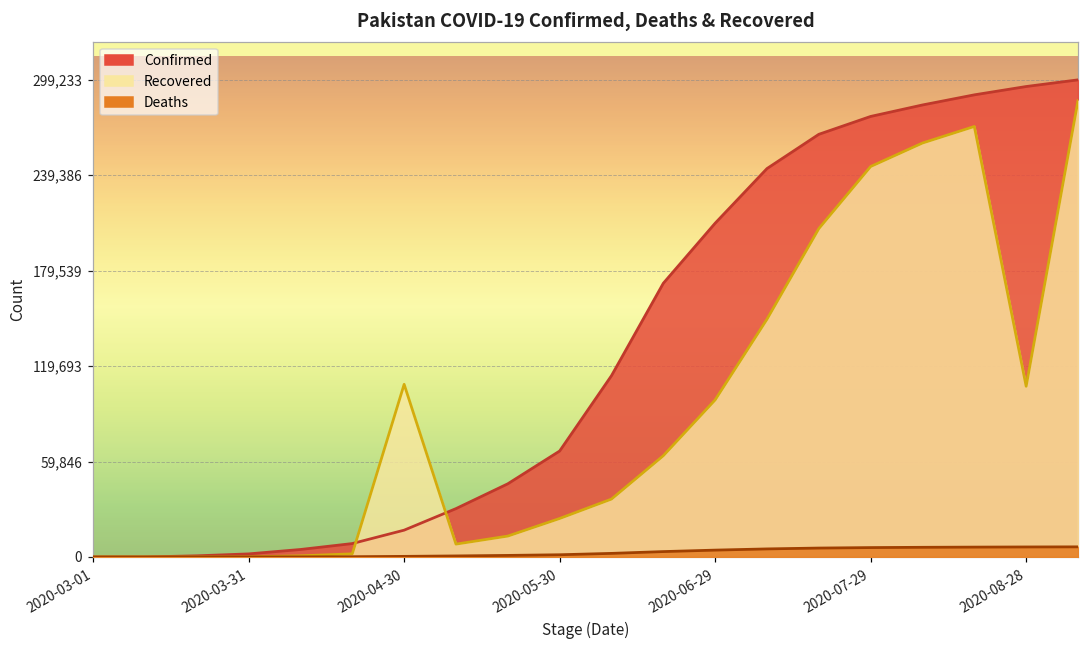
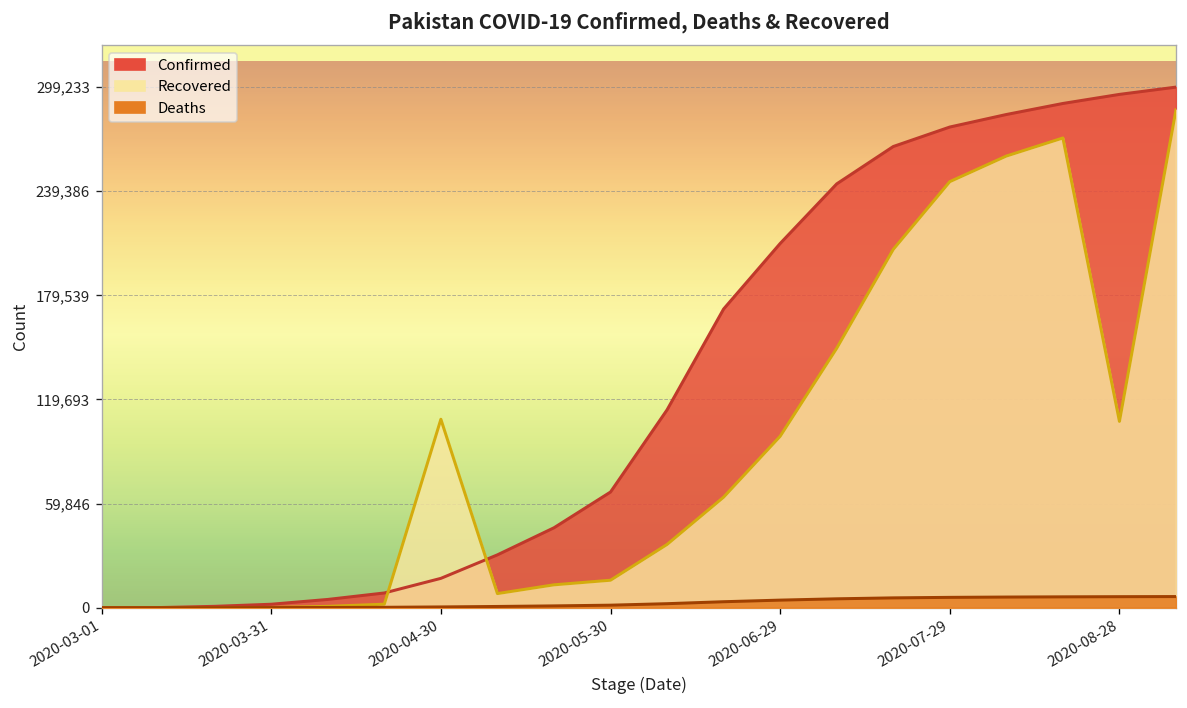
  {
    "Recovered": {
      "2020-04-30": "108,000",
-     "2020-05-30": "24,000",
+     "2020-05-30": "16,000",
      "2020-06-29": "99,000",
      "2020-07-29": "245,000",
      "2020-08-28": "107,000"
    }
  }
